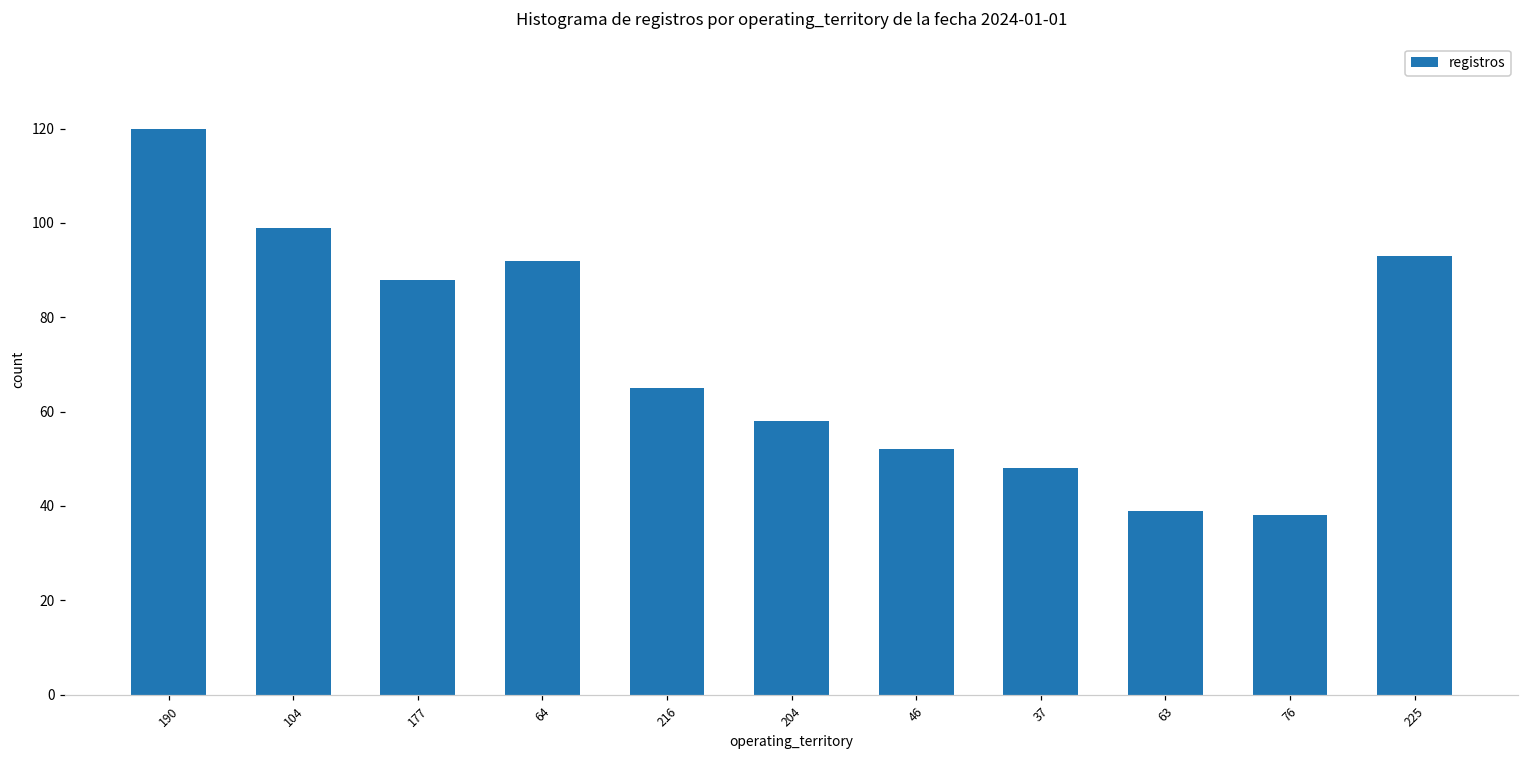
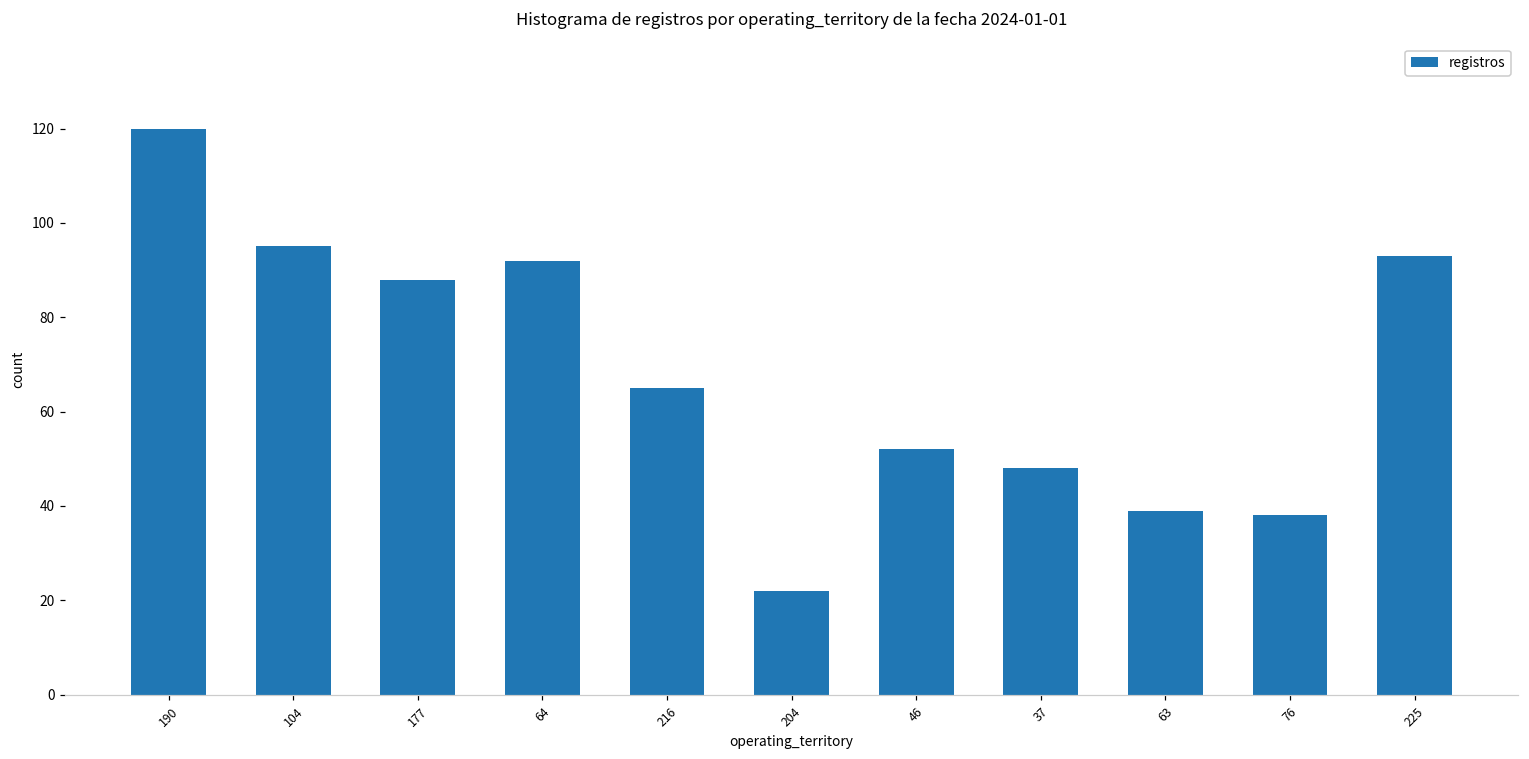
  {
    "190": 120,
-   "104": 99,
+   "104": 95,
    "177": 88,
    "64": 92,
    "216": 65,
-   "204": 58,
+   "204": 22,
    "46": 52,
    "37": 48,
    "63": 39,
    "76": 38,
    "225": 93
  }
